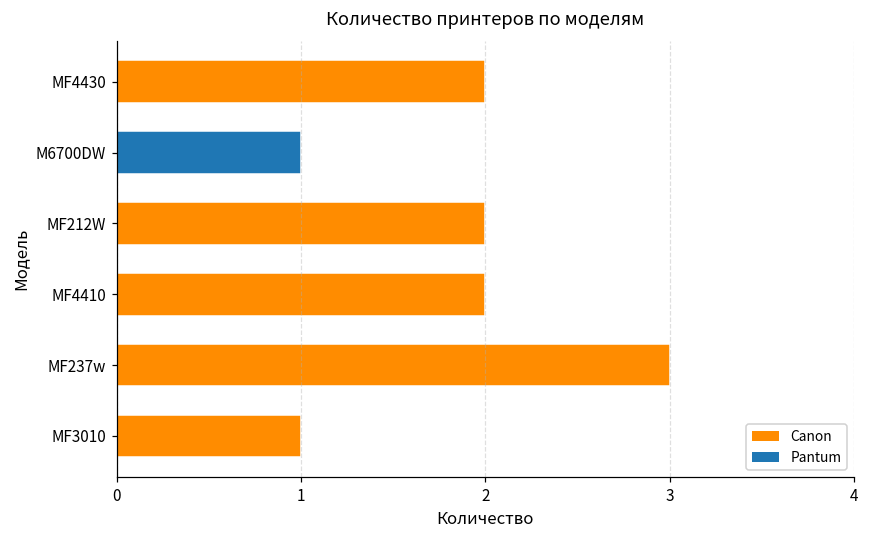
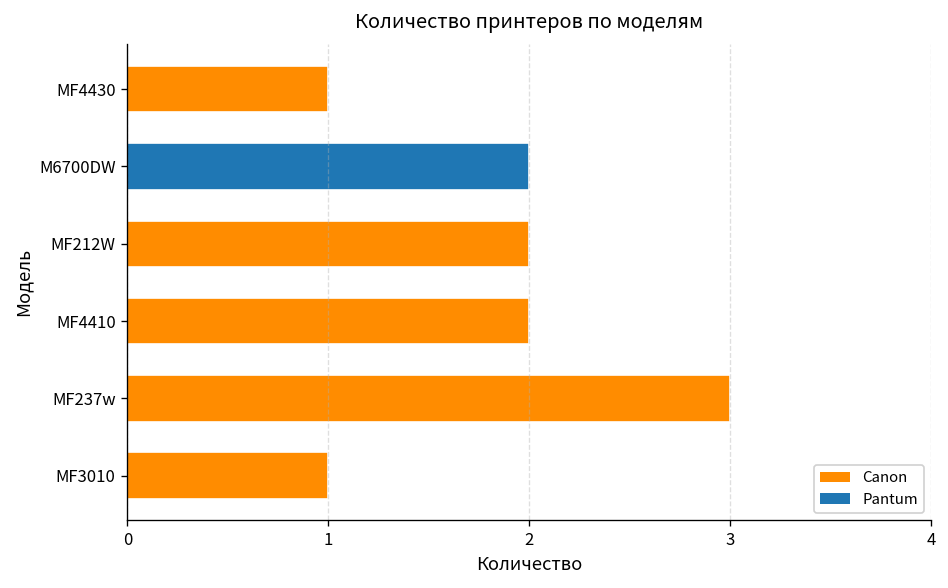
  {
-   "MF4430": 2,
-   "M6700DW": 1,
+   "MF4430": 1,
+   "M6700DW": 2,
    "MF212W": 2,
    "MF4410": 2,
    "MF237w": 3,
    "MF3010": 1
  }
